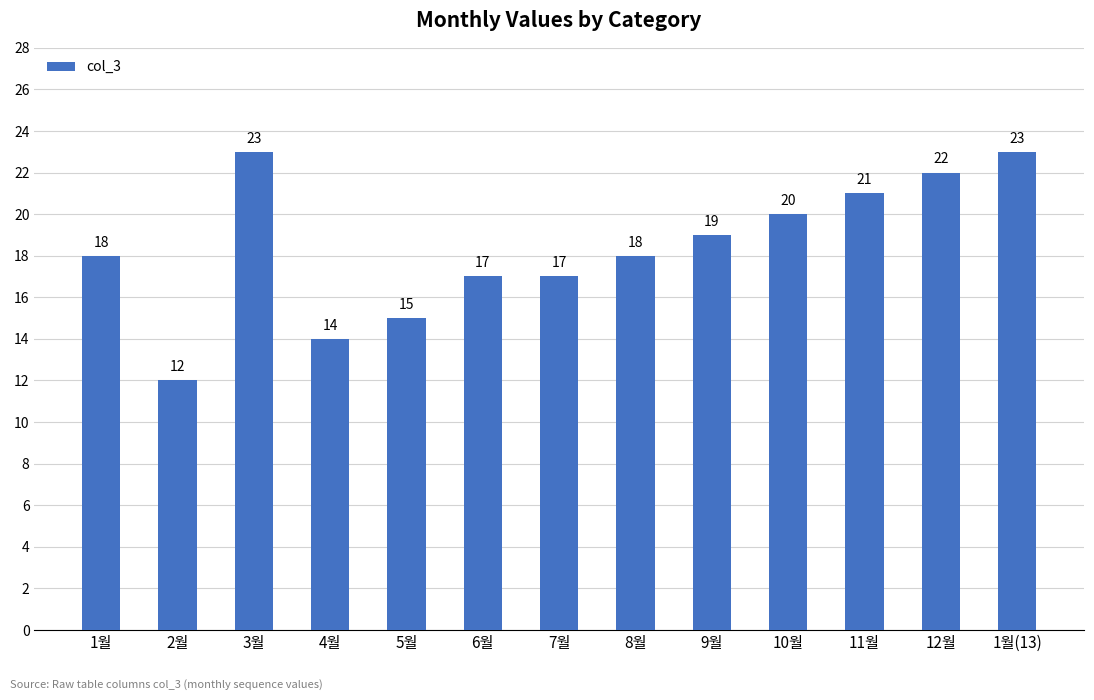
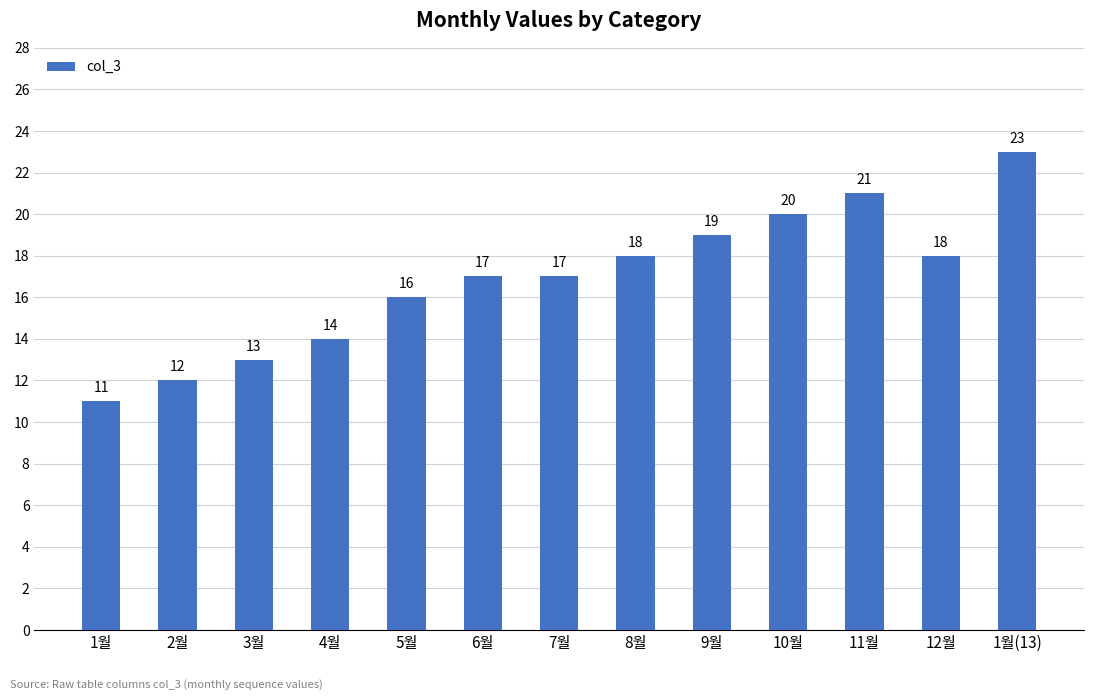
  {
-   "1월": 18,
+   "1월": 11,
    "2월": 12,
-   "3월": 23,
+   "3월": 13,
    "4월": 14,
-   "5월": 15,
+   "5월": 16,
    "6월": 17,
    "7월": 17,
    "8월": 18,
    "9월": 19,
    "10월": 20,
    "11월": 21,
-   "12월": 22,
+   "12월": 18,
    "1월(13)": 23
  }
